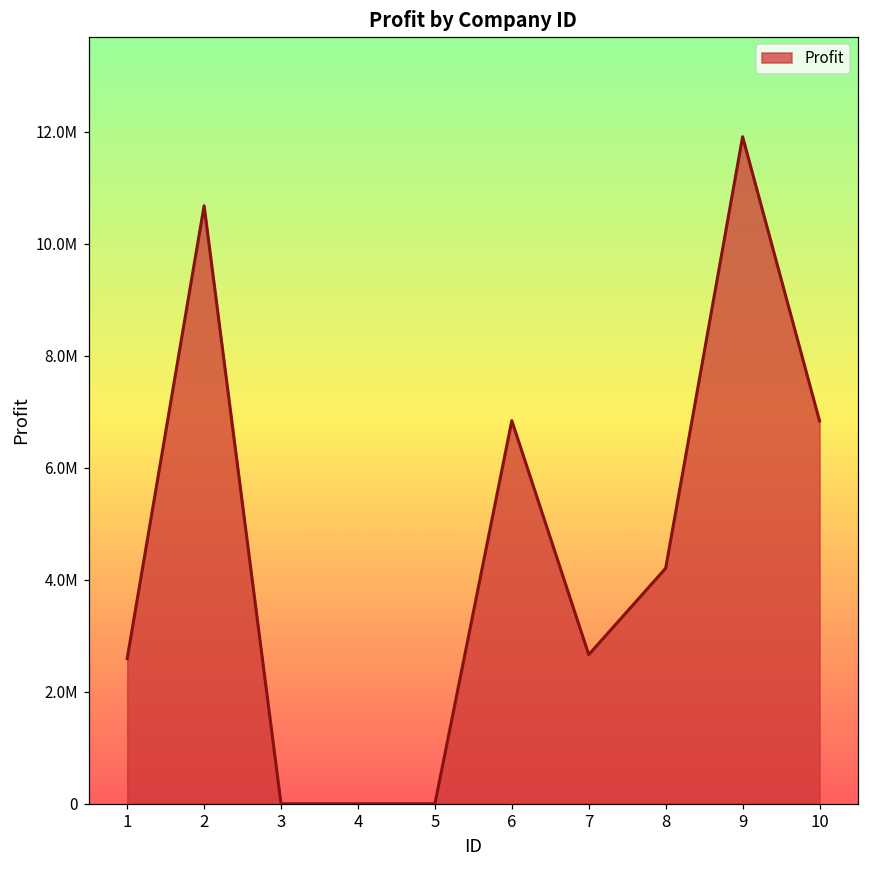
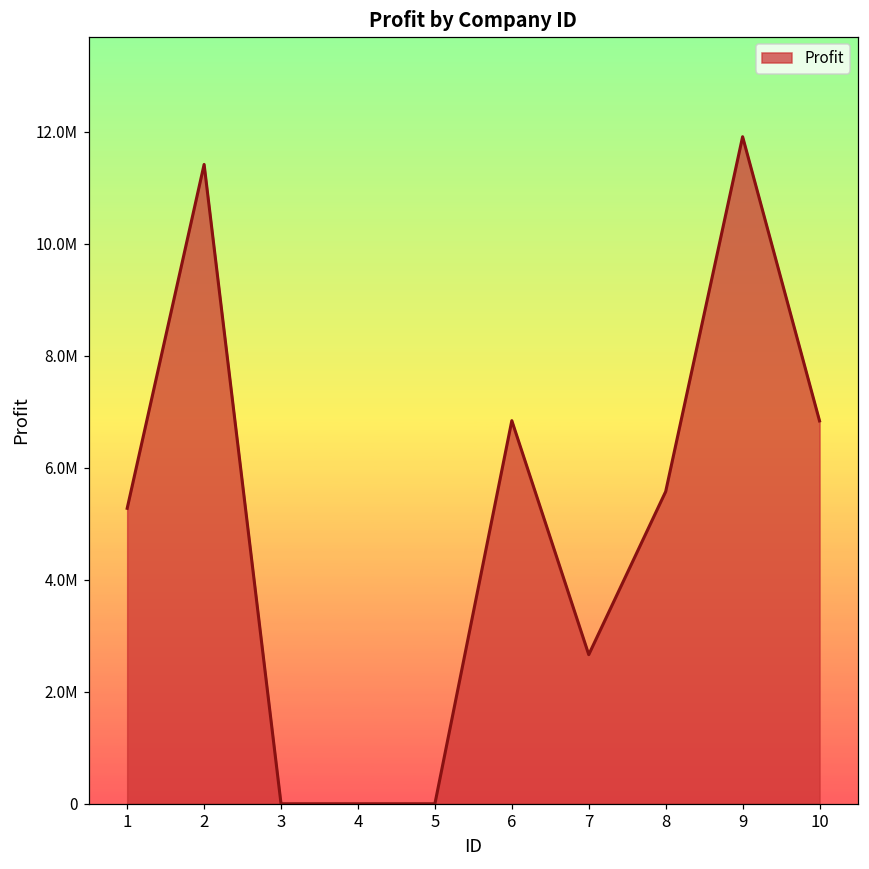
  {
-   "1": 2600000,
-   "2": 10700000,
+   "1": 5300000,
+   "2": 11400000,
    "3": 0,
    "4": 0,
    "5": 0,
    "6": 6800000,
    "7": 2700000,
-   "8": 4200000,
+   "8": 5600000,
    "9": 11900000,
    "10": 6800000
  }
